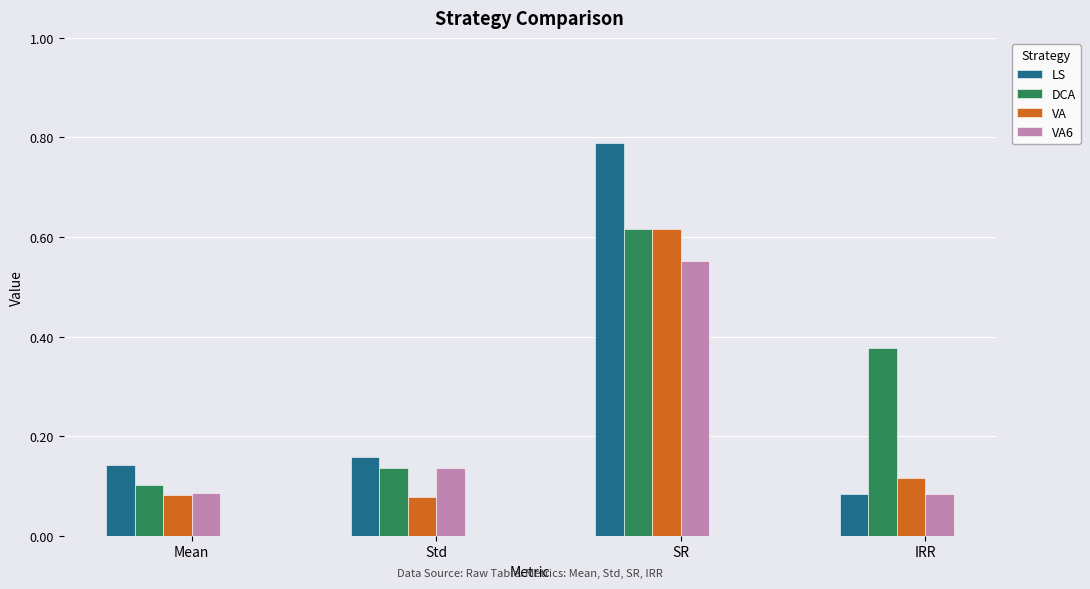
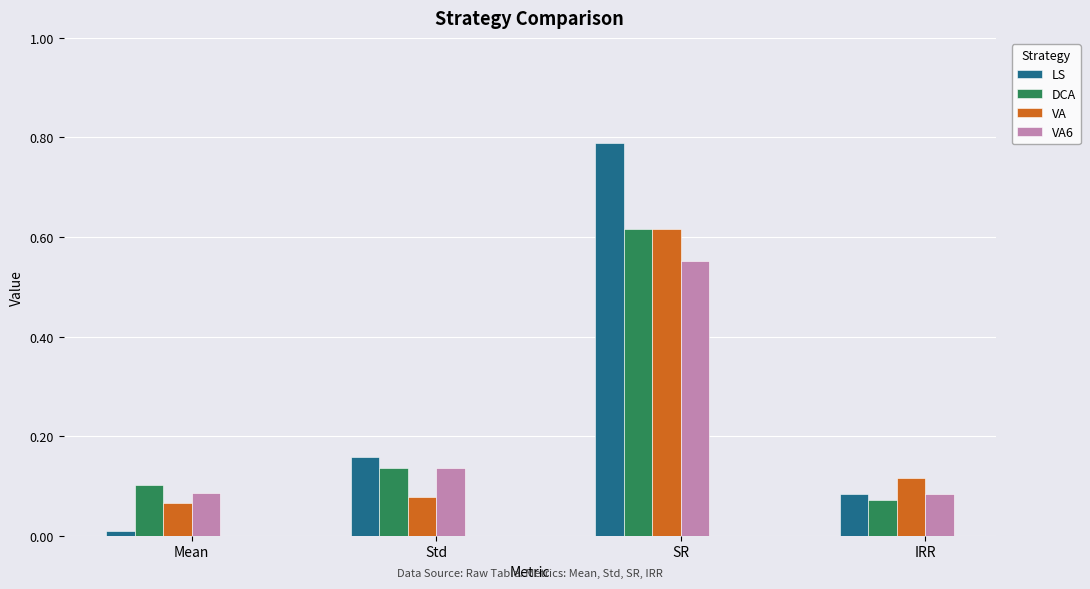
  {
    "LS": {
-     "Mean": 0.14,
+     "Mean": 0.01,
      "Std": 0.16,
      "SR": 0.79,
      "IRR": 0.08
    },
    "DCA": {
      "Mean": 0.10,
      "Std": 0.14,
      "SR": 0.62,
-     "IRR": 0.38
+     "IRR": 0.07
    },
    "VA": {
-     "Mean": 0.08,
+     "Mean": 0.07,
      "Std": 0.08,
      "SR": 0.62,
      "IRR": 0.12
    },
    "VA6": {
      "Mean": 0.09,
      "Std": 0.14,
      "SR": 0.55,
      "IRR": 0.08
    }
  }
